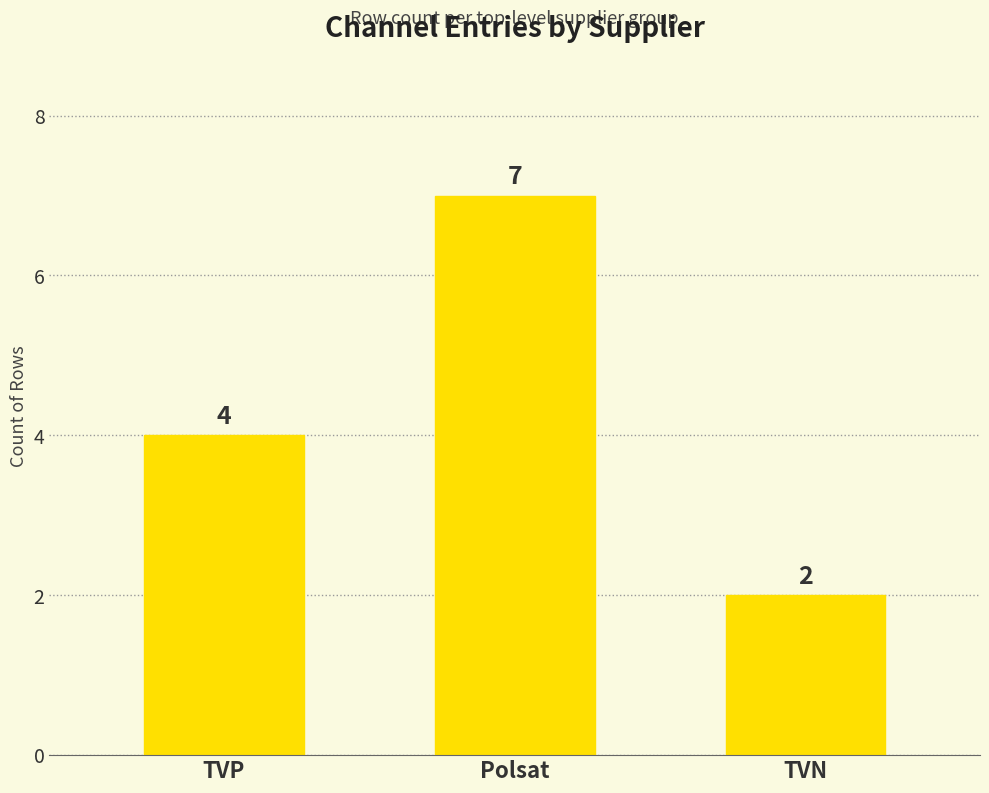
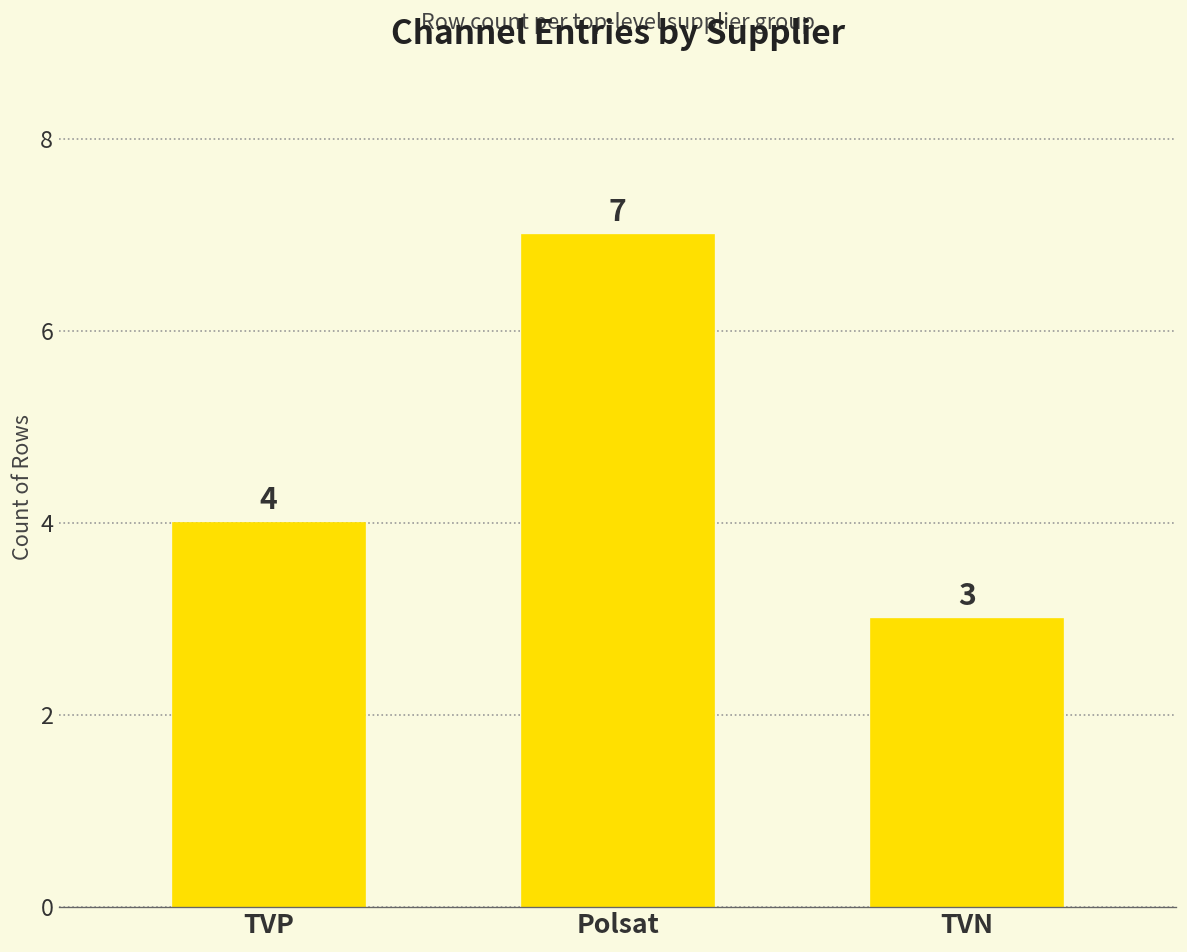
  {
    "TVP": 4,
    "Polsat": 7,
-   "TVN": 2
+   "TVN": 3
  }
